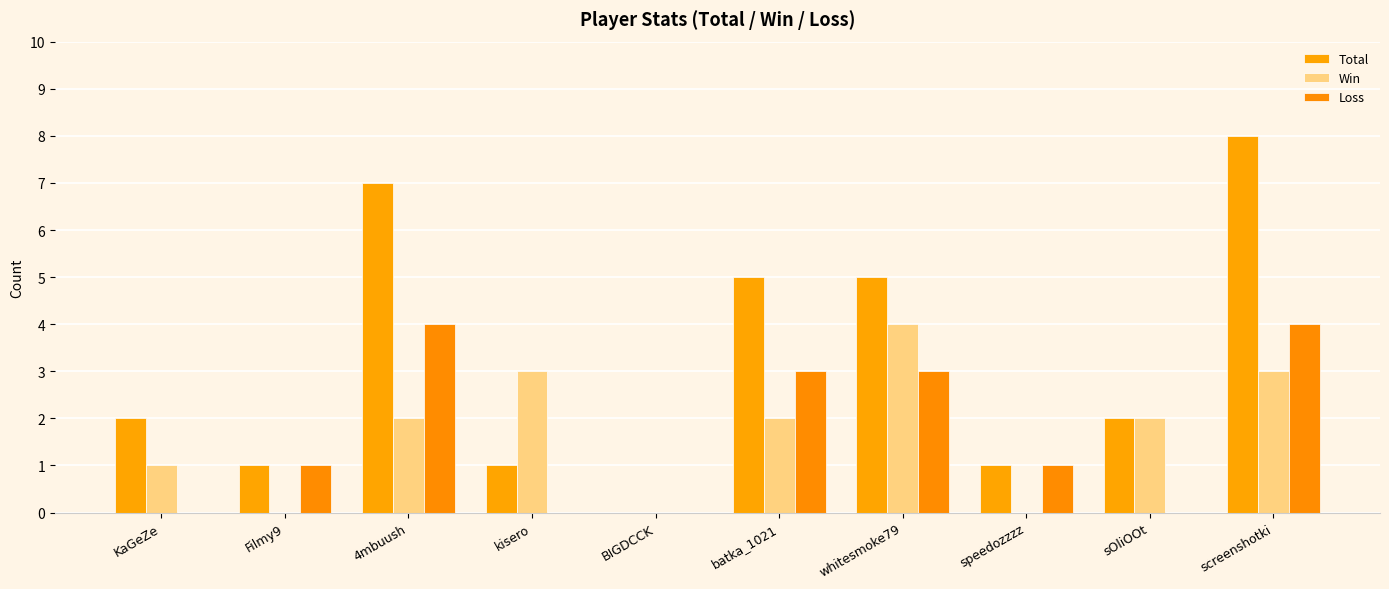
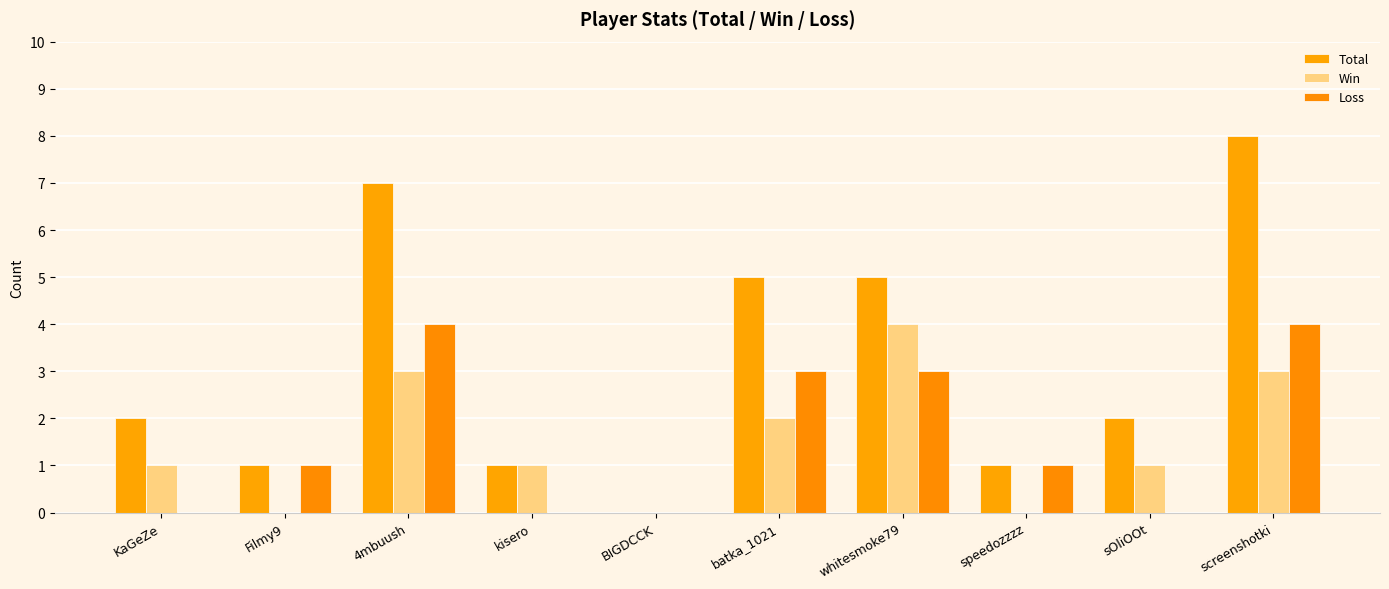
  {
    "Win": {
      "KaGeZe": 1,
      "Filmy9": 0,
-     "4mbuush": 2,
-     "kisero": 3,
+     "4mbuush": 3,
+     "kisero": 1,
      "BIGDCCK": 0,
      "batka_1021": 2,
      "whitesmoke79": 4,
      "speedozzzz": 0,
-     "sOliOOt": 2,
+     "sOliOOt": 1,
      "screenshotki": 3
    }
  }
